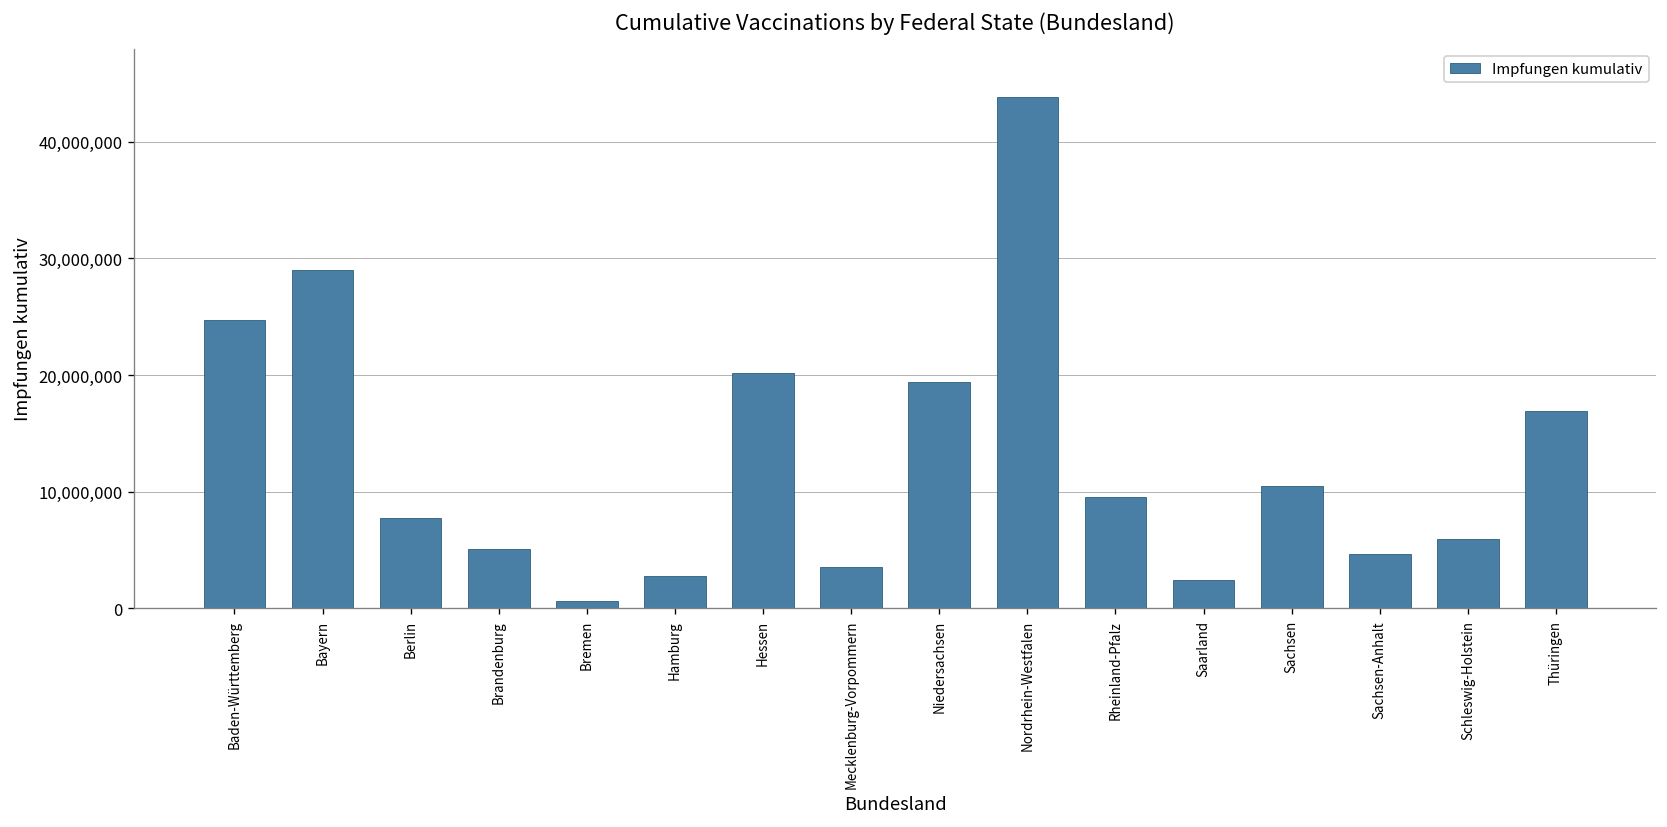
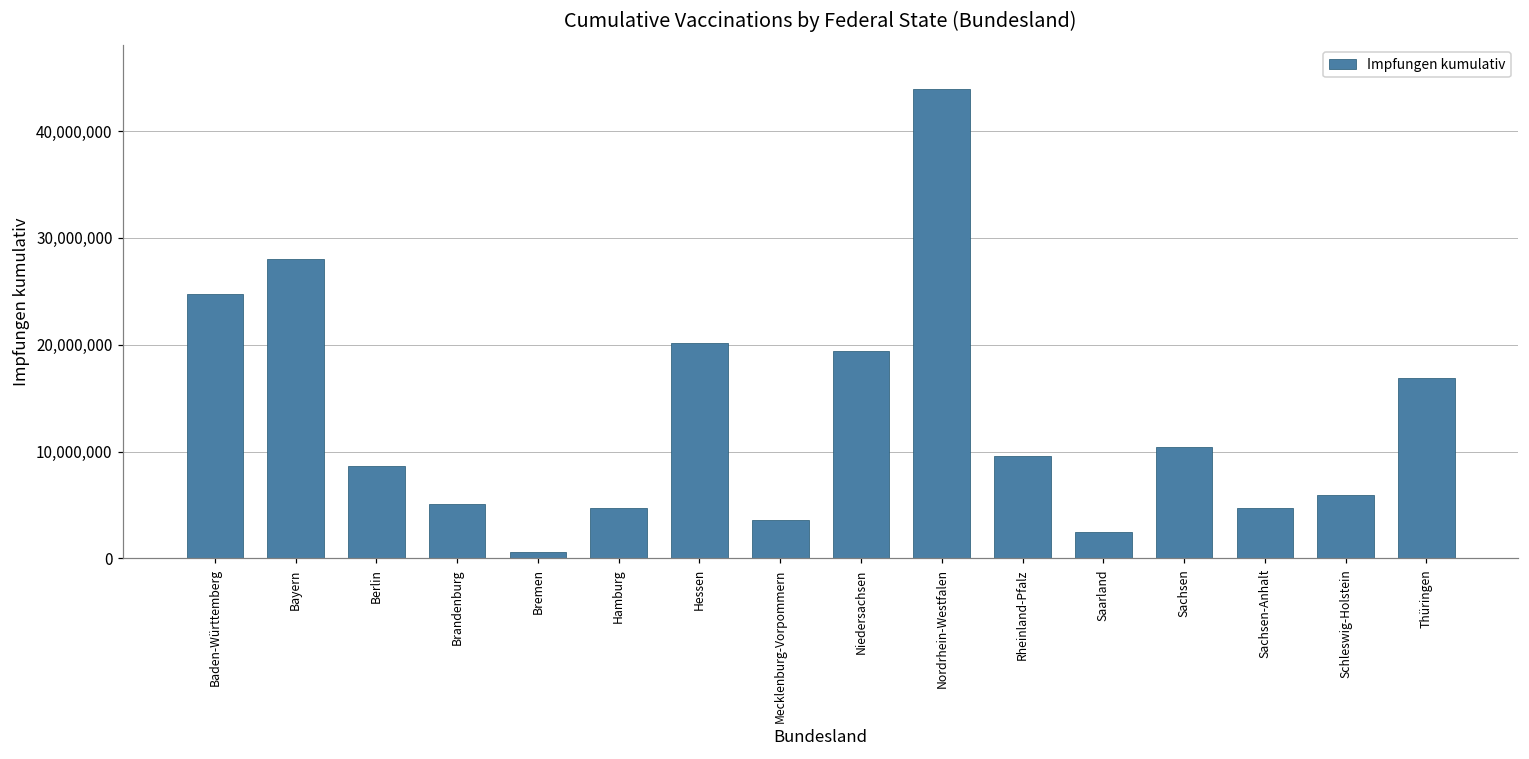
  {
    "Baden-Württemberg": "25,000,000",
-   "Bayern": "29,000,000",
-   "Berlin": "8,000,000",
+   "Bayern": "28,000,000",
+   "Berlin": "9,000,000",
    "Brandenburg": "5,000,000",
    "Bremen": "1,000,000",
-   "Hamburg": "3,000,000",
+   "Hamburg": "5,000,000",
    "Hessen": "20,000,000",
    "Mecklenburg-Vorpommern": "4,000,000",
    "Niedersachsen": "19,000,000",
    "Nordrhein-Westfalen": "44,000,000",
    "Rheinland-Pfalz": "10,000,000",
    "Saarland": "2,000,000",
    "Sachsen": "10,000,000",
    "Sachsen-Anhalt": "5,000,000",
    "Schleswig-Holstein": "6,000,000",
    "Thüringen": "17,000,000"
  }
